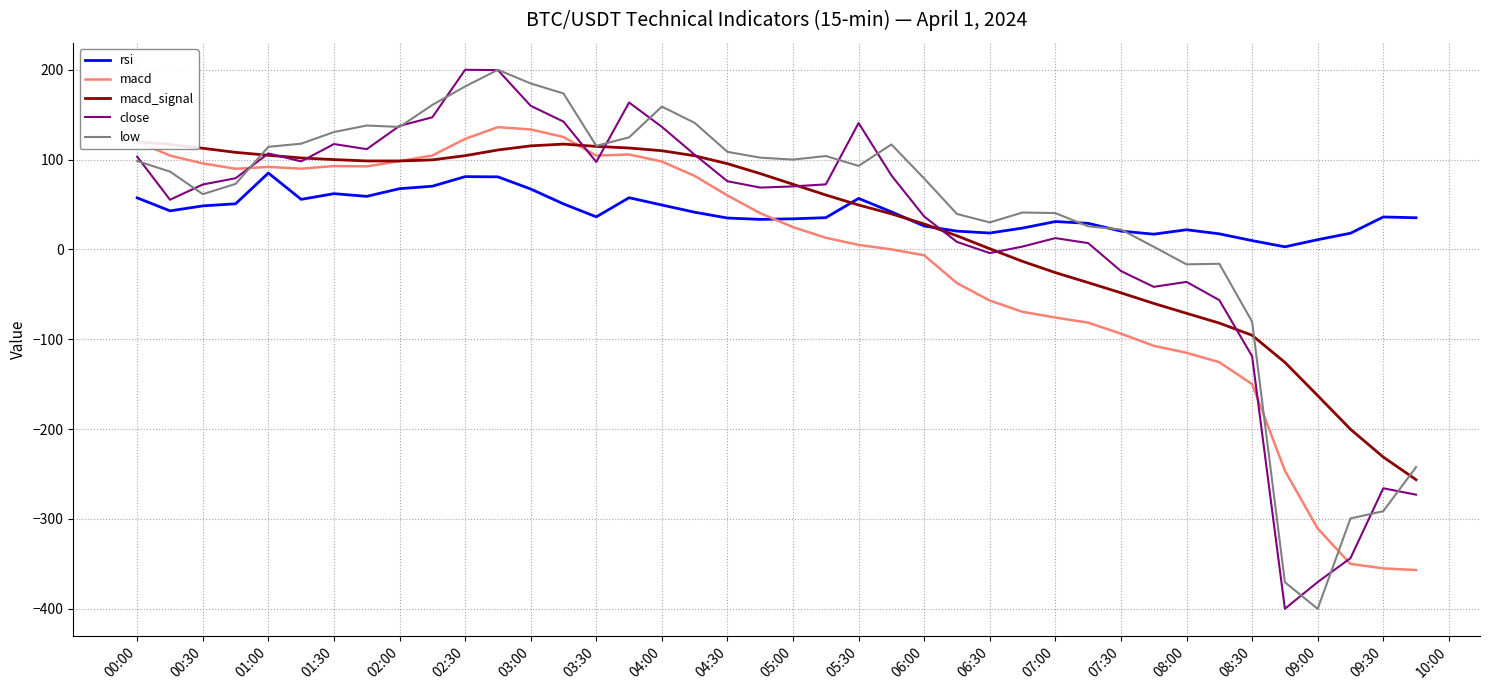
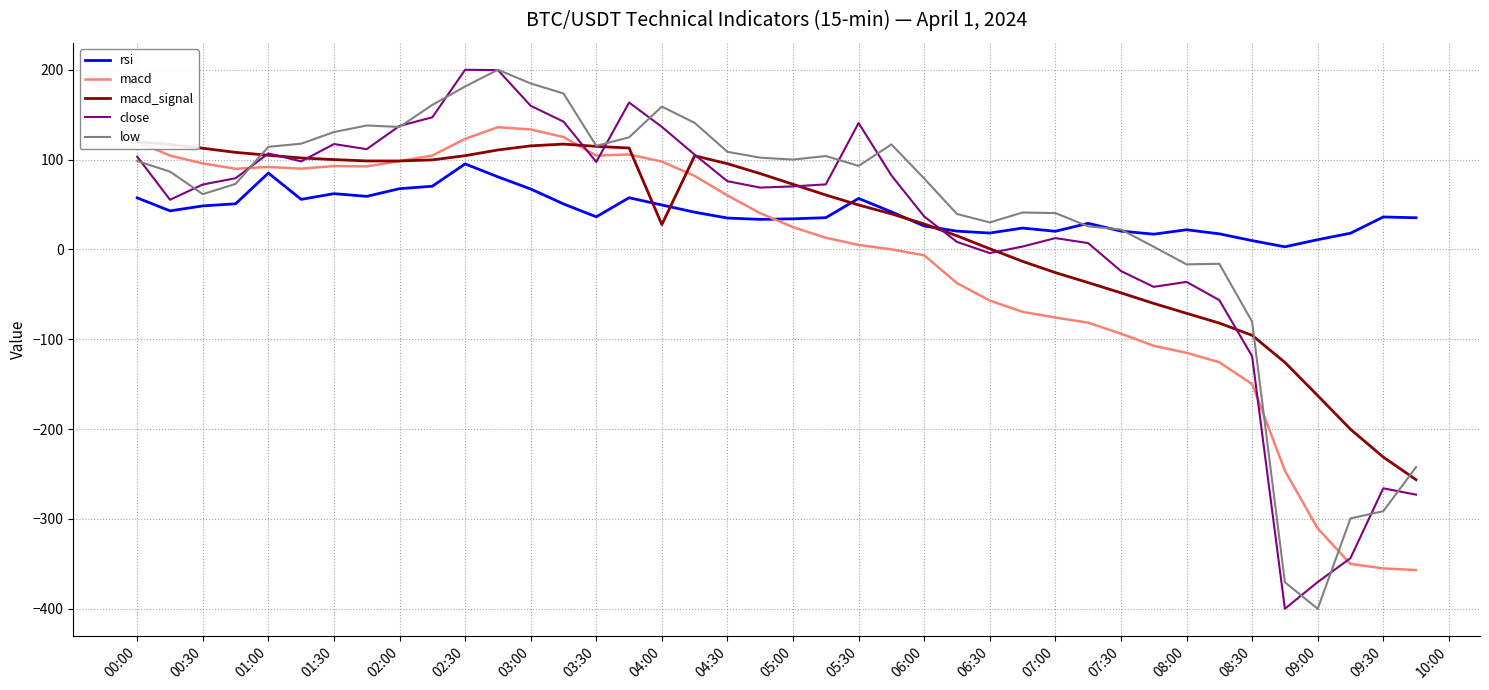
  {
    "rsi": {
      "00:00": 60,
      "00:30": 50,
      "01:00": 90,
      "01:30": 60,
      "02:00": 70,
-     "02:30": 80,
+     "02:30": 100,
      "03:00": 70,
      "03:30": 40,
      "04:00": 50,
      "04:30": 30,
      "05:00": 30,
      "05:30": 60,
      "06:30": 20,
-     "07:00": 30,
+     "07:00": 20,
      "08:00": 20,
      "08:30": 10,
      "09:00": 10,
      "09:30": 40
    },
    "macd": {
      "00:30": 100,
      "01:00": 90,
      "01:30": 90,
      "02:30": 120,
      "03:00": 130,
      "03:30": 100,
      "04:00": 100,
      "04:30": 60,
      "05:00": 20,
      "05:30": 10,
      "06:00": -10,
      "06:30": -60,
      "07:00": -80,
      "07:30": -90,
      "08:00": -120,
      "08:30": -150,
      "09:00": -310,
      "09:30": -360
    },
    "macd_signal": {
      "00:30": 110,
      "01:30": 100,
      "02:30": 100,
      "03:00": 120,
-     "04:00": 110,
+     "04:00": 30,
      "04:30": 100,
      "05:30": 50,
      "06:30": 0,
      "07:00": -30,
      "07:30": -50,
      "08:00": -70,
      "08:30": -100,
      "09:00": -160,
      "09:30": -230
    },
    "close": {
      "00:00": 100,
      "00:30": 70,
      "01:30": 120,
      "02:30": 200,
      "03:00": 160,
      "03:30": 100,
      "04:00": 140,
      "04:30": 80,
      "05:30": 140,
      "06:00": 40,
      "06:30": 0,
      "07:00": 10,
      "07:30": -20,
      "08:00": -40,
      "08:30": -120,
      "09:00": -370,
      "09:30": -270
    },
    "low": {
      "00:00": 100,
      "00:30": 60,
      "01:00": 110,
      "01:30": 130,
      "02:30": 180,
      "03:00": 180,
      "04:00": 160,
      "04:30": 110,
      "05:00": 100,
      "05:30": 90,
      "06:00": 80,
      "06:30": 30,
      "07:00": 40,
      "08:00": -20,
      "08:30": -80,
      "09:00": -400,
      "09:30": -290
    }
  }
